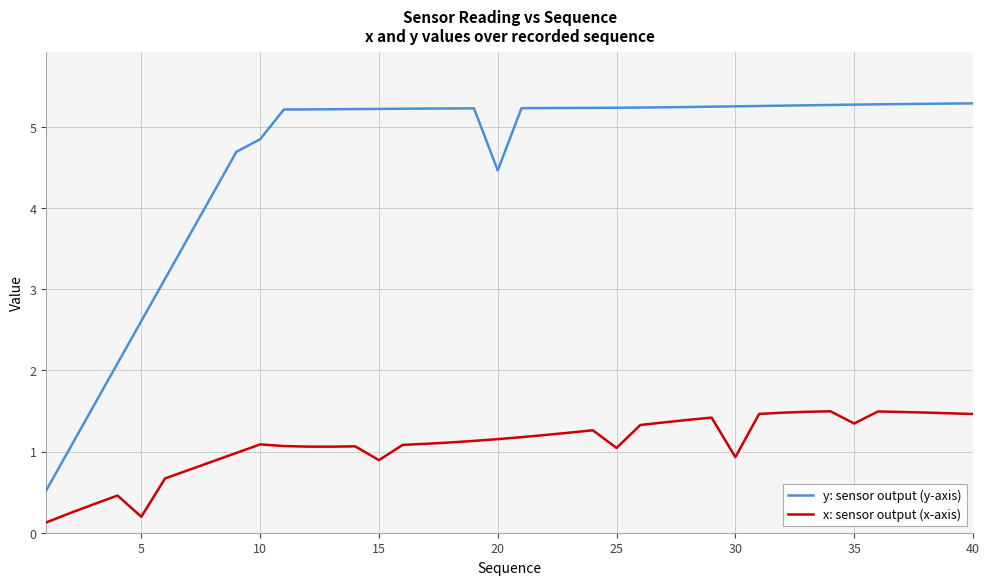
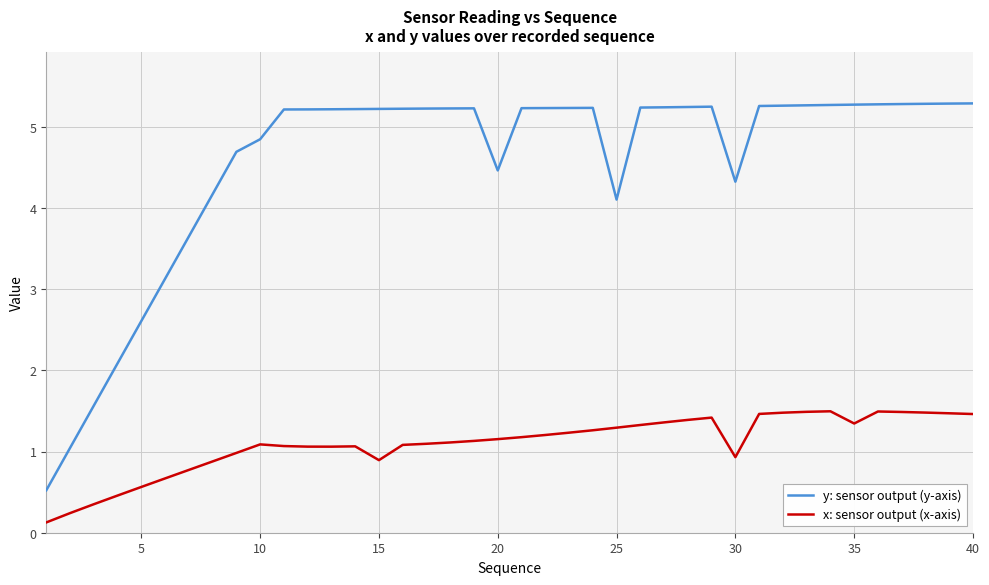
  {
    "y: sensor output (y-axis)": {
      "5": 2.6,
      "10": 4.8,
      "15": 5.2,
      "20": 4.5,
-     "25": 5.2,
-     "30": 5.3,
+     "25": 4.1,
+     "30": 4.3,
      "35": 5.3,
      "40": 5.3
    },
    "x: sensor output (x-axis)": {
-     "5": 0.2,
+     "5": 0.6,
      "10": 1.1,
      "15": 0.9,
      "20": 1.2,
-     "25": 1.0,
+     "25": 1.3,
      "30": 0.9,
      "35": 1.3,
      "40": 1.5
    }
  }
